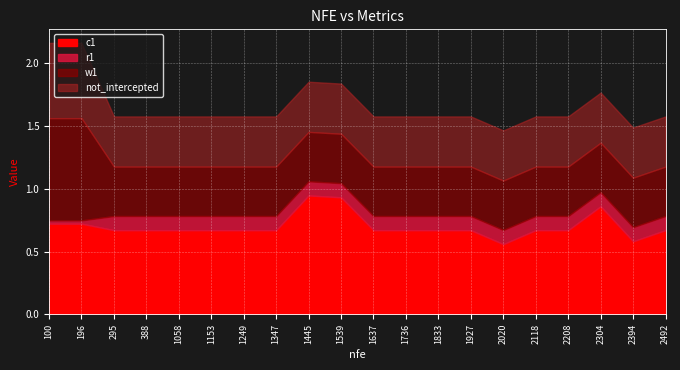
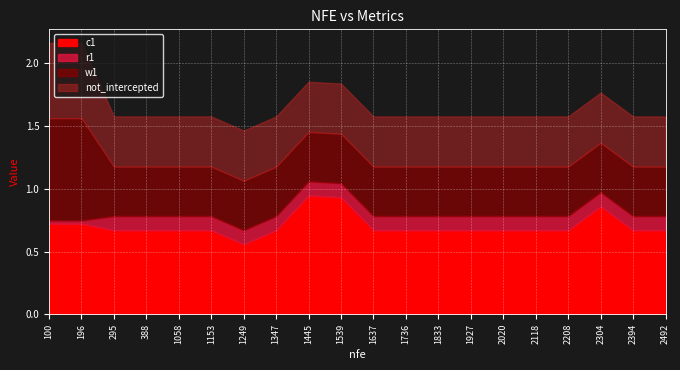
  {
    "c1": {
      "100": 0.72,
      "196": 0.72,
      "295": 0.67,
      "388": 0.67,
      "1058": 0.67,
      "1153": 0.67,
-     "1249": 0.67,
+     "1249": 0.56,
      "1347": 0.67,
      "1445": 0.95,
      "1539": 0.93,
      "1637": 0.67,
      "1736": 0.67,
      "1833": 0.67,
      "1927": 0.67,
-     "2020": 0.56,
+     "2020": 0.67,
      "2118": 0.67,
      "2208": 0.67,
      "2304": 0.86,
-     "2394": 0.58,
+     "2394": 0.67,
      "2492": 0.67
    }
  }
